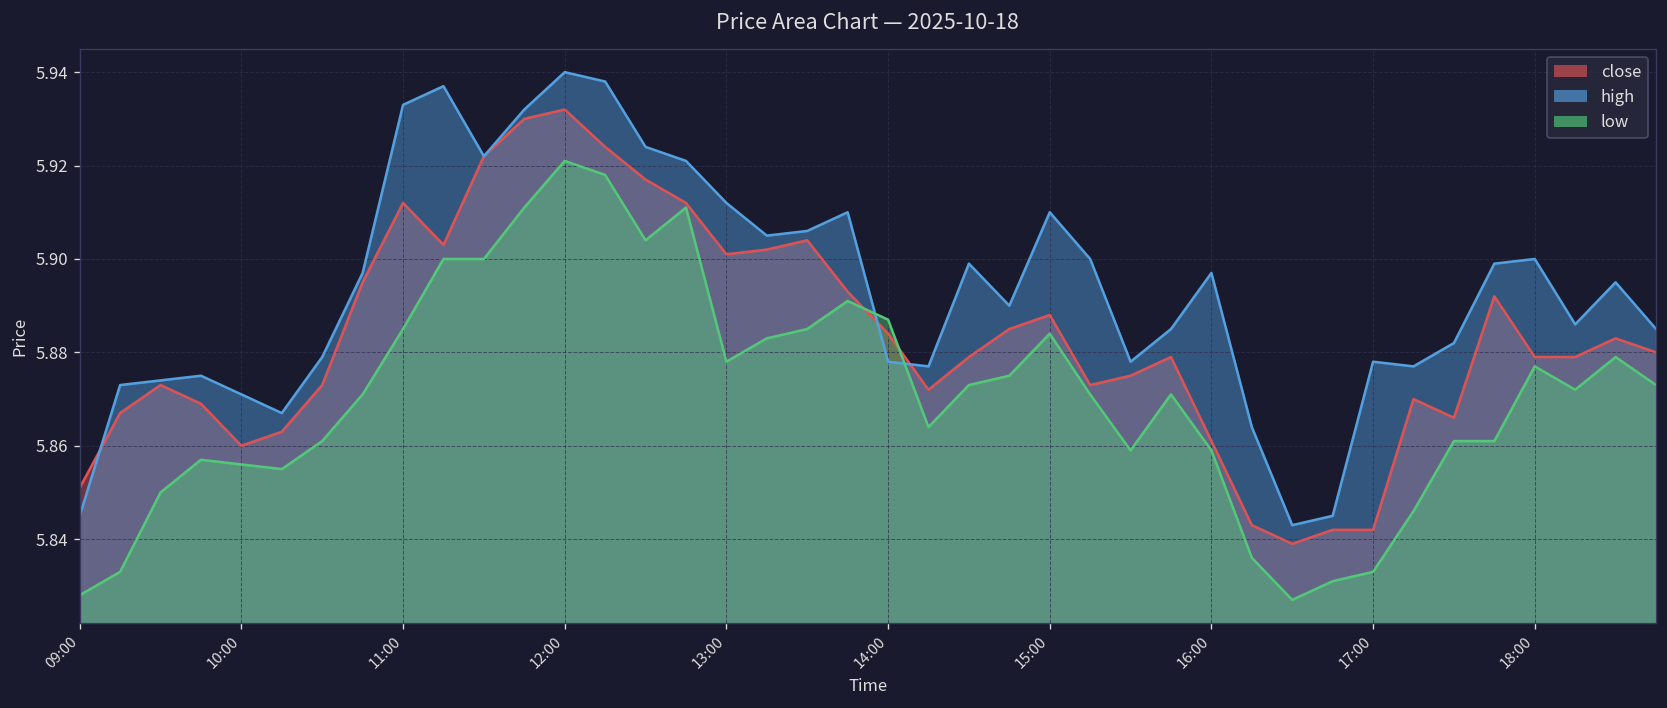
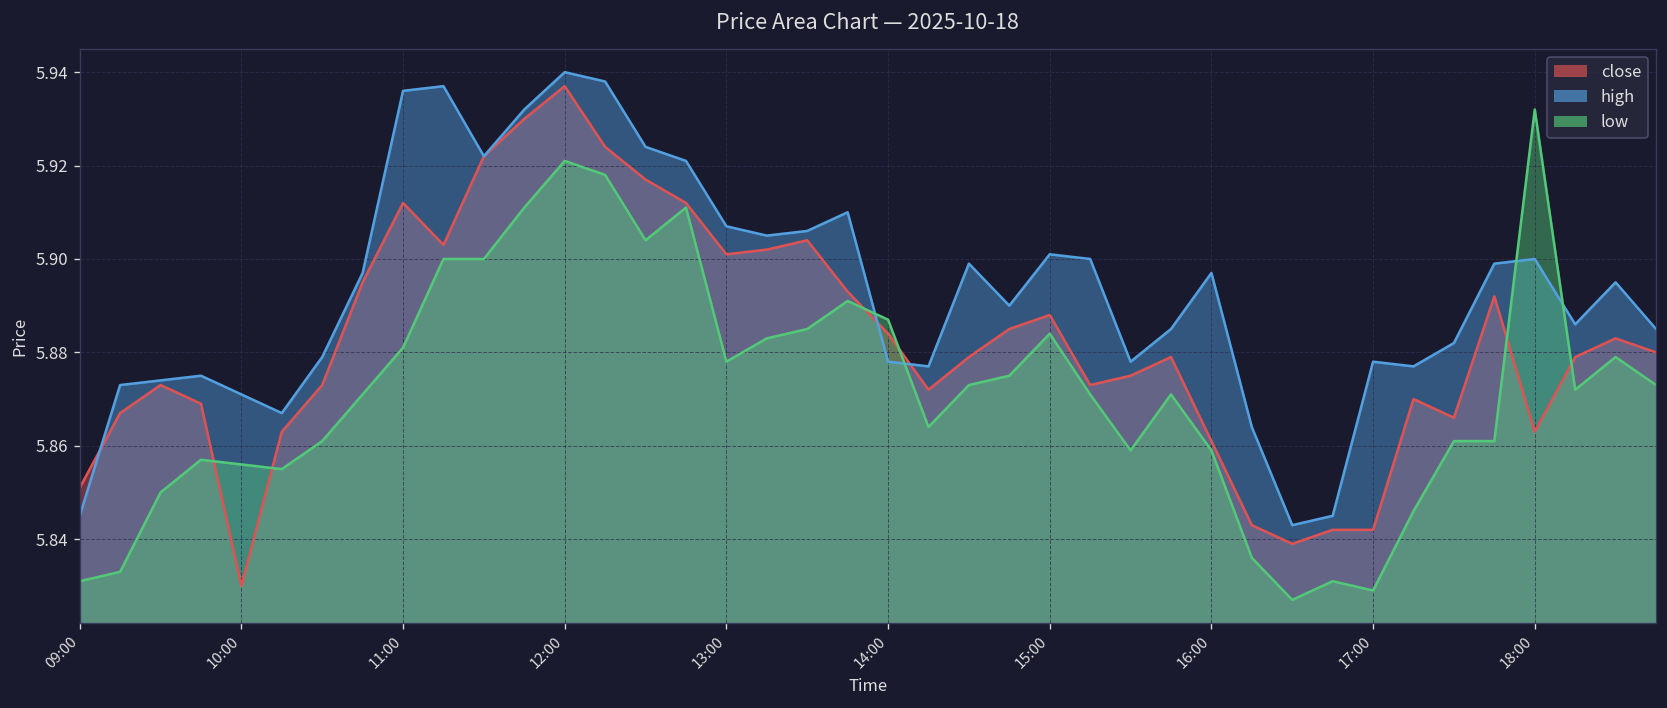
  {
    "close": {
      "09:00": 5.851,
-     "10:00": 5.86,
+     "10:00": 5.83,
      "11:00": 5.912,
-     "12:00": 5.932,
+     "12:00": 5.937,
      "13:00": 5.901,
      "14:00": 5.884,
      "15:00": 5.888,
      "16:00": 5.861,
      "17:00": 5.842,
-     "18:00": 5.879
+     "18:00": 5.863
    },
    "high": {
      "09:00": 5.845,
      "10:00": 5.871,
-     "11:00": 5.933,
+     "11:00": 5.936,
      "12:00": 5.940,
-     "13:00": 5.912,
+     "13:00": 5.907,
      "14:00": 5.878,
-     "15:00": 5.910,
+     "15:00": 5.901,
      "16:00": 5.897,
      "17:00": 5.878,
      "18:00": 5.900
    },
    "low": {
-     "09:00": 5.828,
+     "09:00": 5.831,
      "10:00": 5.856,
-     "11:00": 5.885,
+     "11:00": 5.881,
      "12:00": 5.921,
      "13:00": 5.878,
      "14:00": 5.887,
      "15:00": 5.884,
      "16:00": 5.859,
-     "17:00": 5.833,
-     "18:00": 5.877
+     "17:00": 5.829,
+     "18:00": 5.932
    }
  }
